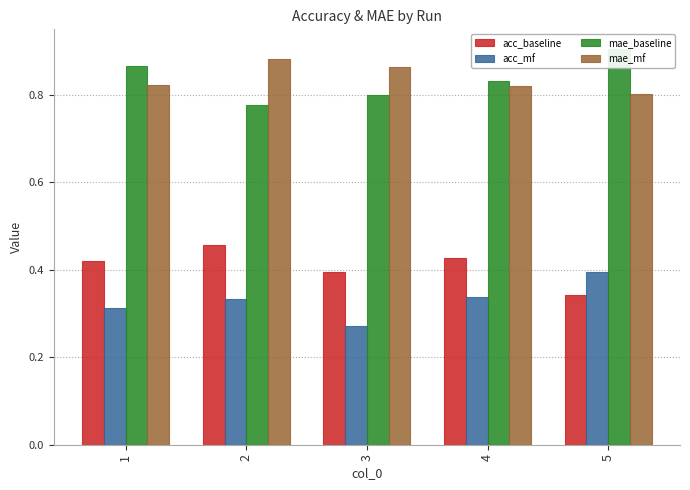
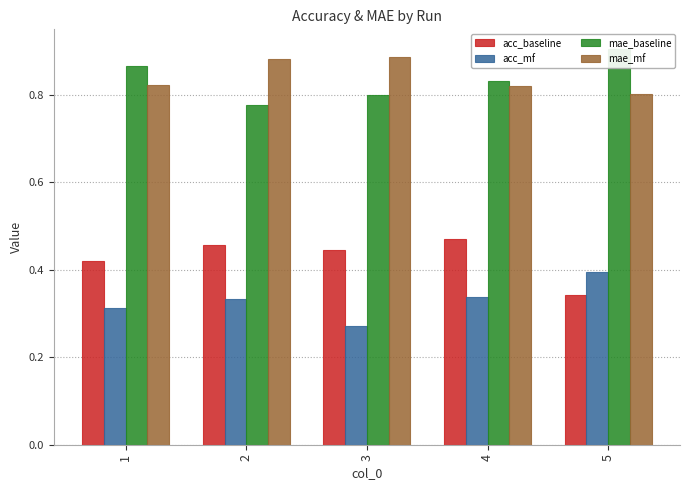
  {
    "acc_baseline": {
      "1": 0.42,
      "2": 0.46,
-     "3": 0.40,
-     "4": 0.43,
+     "3": 0.45,
+     "4": 0.47,
      "5": 0.34
    },
    "acc_mf": {
      "1": 0.31,
      "2": 0.33,
      "3": 0.27,
      "4": 0.34,
      "5": 0.39
    },
    "mae_baseline": {
      "1": 0.87,
      "2": 0.78,
      "3": 0.80,
      "4": 0.83
    },
    "mae_mf": {
      "1": 0.82,
      "2": 0.88,
-     "3": 0.86,
+     "3": 0.89,
      "4": 0.82,
      "5": 0.80
    }
  }
